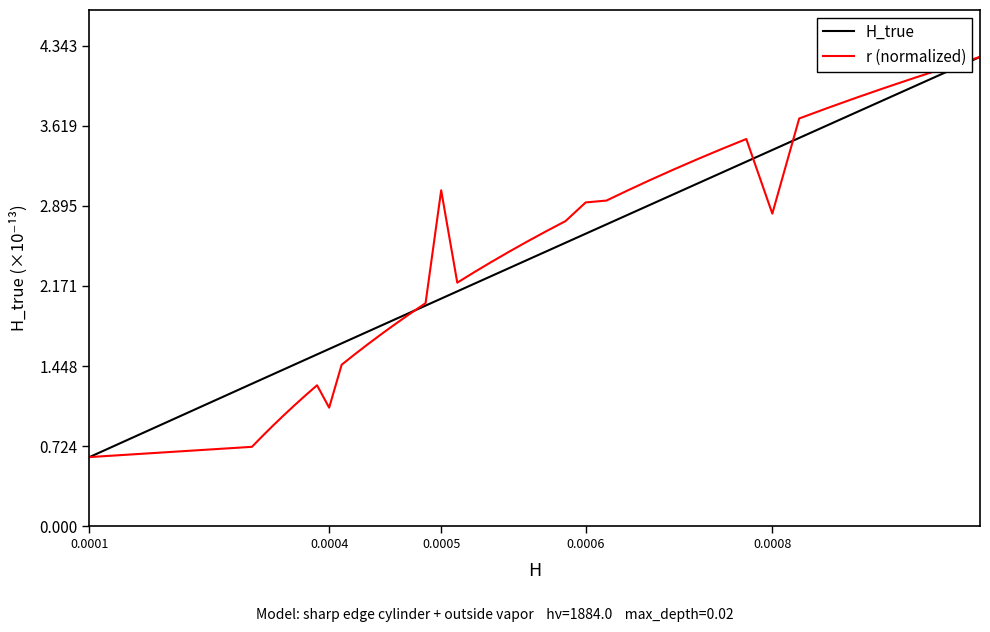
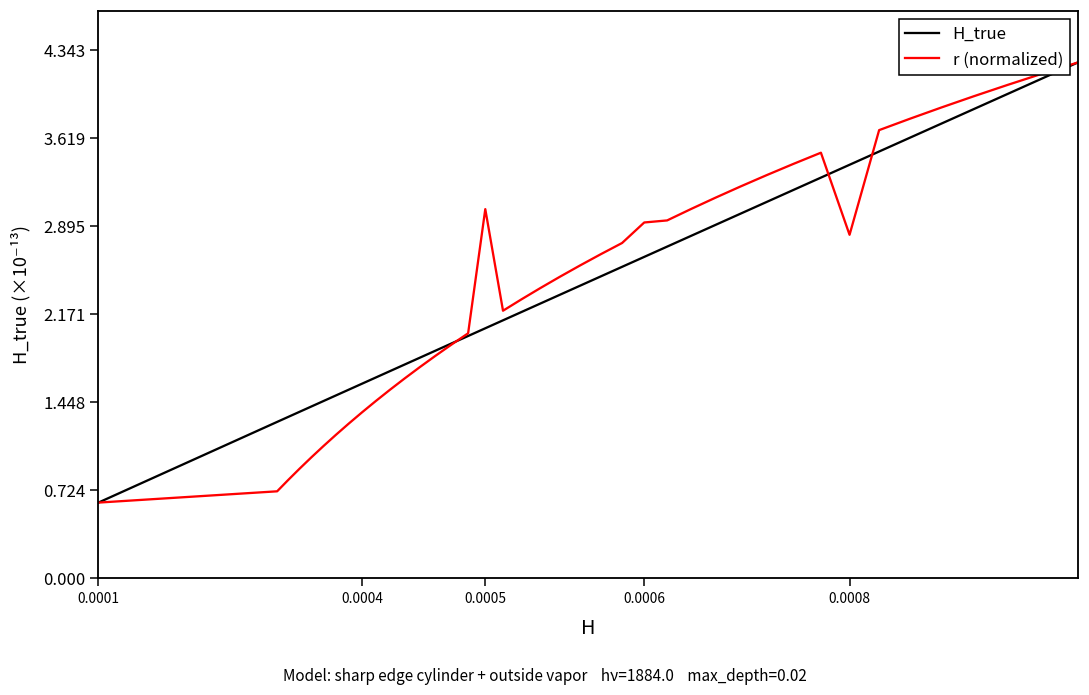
  {
    "H_true": {
      "0.0004": 1.60,
      "0.0005": 2.06,
      "0.0006": 2.64,
      "0.0008": 3.40
    },
    "r (normalized)": {
-     "0.0004": 1.07,
+     "0.0004": 1.37,
      "0.0005": 3.04,
      "0.0006": 2.93,
      "0.0008": 2.83
    }
  }
